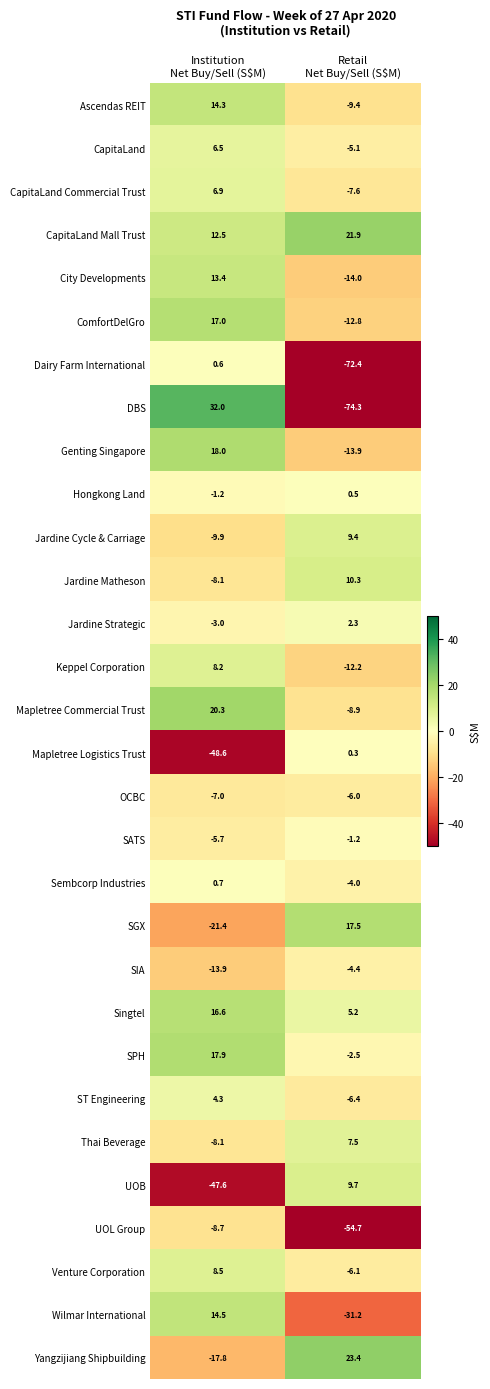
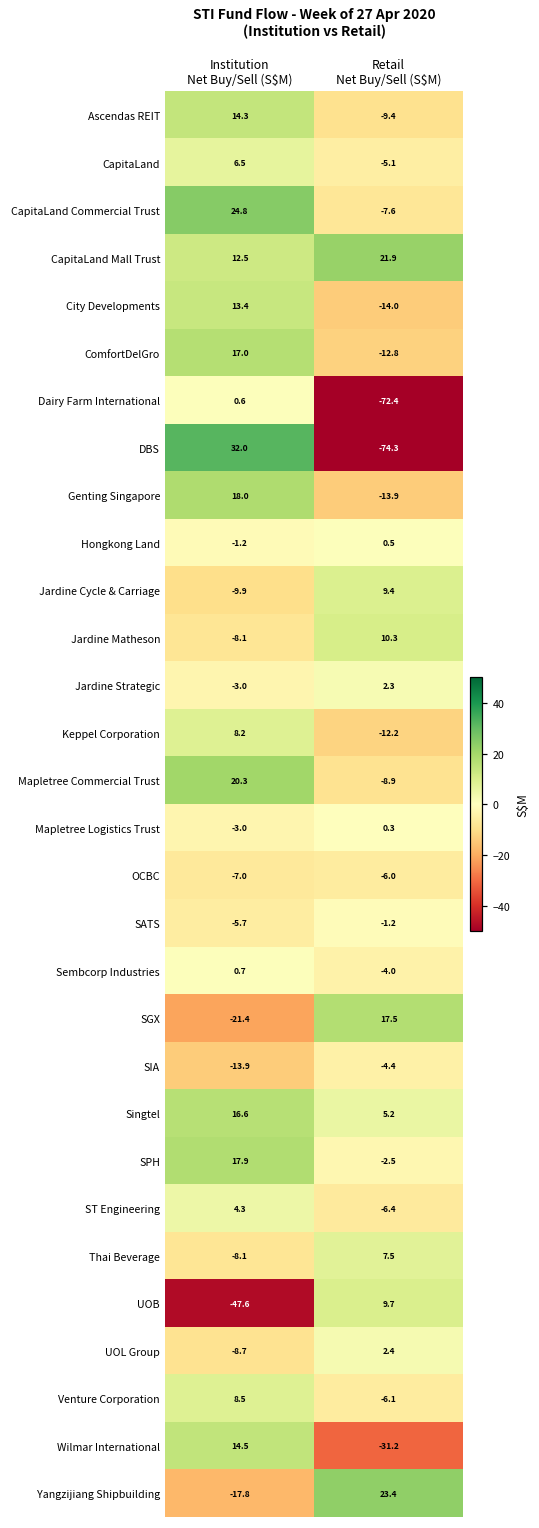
  {
    "Ascendas REIT": {
      "Institution Net Buy/Sell (S$M)": 14.3,
      "Retail Net Buy/Sell (S$M)": -9.4
    },
    "CapitaLand": {
      "Institution Net Buy/Sell (S$M)": 6.5,
      "Retail Net Buy/Sell (S$M)": -5.1
    },
    "CapitaLand Commercial Trust": {
-     "Institution Net Buy/Sell (S$M)": 6.9,
+     "Institution Net Buy/Sell (S$M)": 24.8,
      "Retail Net Buy/Sell (S$M)": -7.6
    },
    "CapitaLand Mall Trust": {
      "Institution Net Buy/Sell (S$M)": 12.5,
      "Retail Net Buy/Sell (S$M)": 21.9
    },
    "City Developments": {
      "Institution Net Buy/Sell (S$M)": 13.4,
      "Retail Net Buy/Sell (S$M)": -14.0
    },
    "ComfortDelGro": {
      "Institution Net Buy/Sell (S$M)": 17.0,
      "Retail Net Buy/Sell (S$M)": -12.8
    },
    "Dairy Farm International": {
      "Institution Net Buy/Sell (S$M)": 0.6,
      "Retail Net Buy/Sell (S$M)": -72.4
    },
    "DBS": {
      "Institution Net Buy/Sell (S$M)": 32.0,
      "Retail Net Buy/Sell (S$M)": -74.3
    },
    "Genting Singapore": {
      "Institution Net Buy/Sell (S$M)": 18.0,
      "Retail Net Buy/Sell (S$M)": -13.9
    },
    "Hongkong Land": {
      "Institution Net Buy/Sell (S$M)": -1.2,
      "Retail Net Buy/Sell (S$M)": 0.5
    },
    "Jardine Cycle & Carriage": {
      "Institution Net Buy/Sell (S$M)": -9.9,
      "Retail Net Buy/Sell (S$M)": 9.4
    },
    "Jardine Matheson": {
      "Institution Net Buy/Sell (S$M)": -8.1,
      "Retail Net Buy/Sell (S$M)": 10.3
    },
    "Jardine Strategic": {
      "Institution Net Buy/Sell (S$M)": -3.0,
      "Retail Net Buy/Sell (S$M)": 2.3
    },
    "Keppel Corporation": {
      "Institution Net Buy/Sell (S$M)": 8.2,
      "Retail Net Buy/Sell (S$M)": -12.2
    },
    "Mapletree Commercial Trust": {
      "Institution Net Buy/Sell (S$M)": 20.3,
      "Retail Net Buy/Sell (S$M)": -8.9
    },
    "Mapletree Logistics Trust": {
-     "Institution Net Buy/Sell (S$M)": -48.6,
+     "Institution Net Buy/Sell (S$M)": -3.0,
      "Retail Net Buy/Sell (S$M)": 0.3
    },
    "OCBC": {
      "Institution Net Buy/Sell (S$M)": -7.0,
      "Retail Net Buy/Sell (S$M)": -6.0
    },
    "SATS": {
      "Institution Net Buy/Sell (S$M)": -5.7,
      "Retail Net Buy/Sell (S$M)": -1.2
    },
    "Sembcorp Industries": {
      "Institution Net Buy/Sell (S$M)": 0.7,
      "Retail Net Buy/Sell (S$M)": -4.0
    },
    "SGX": {
      "Institution Net Buy/Sell (S$M)": -21.4,
      "Retail Net Buy/Sell (S$M)": 17.5
    },
    "SIA": {
      "Institution Net Buy/Sell (S$M)": -13.9,
      "Retail Net Buy/Sell (S$M)": -4.4
    },
    "Singtel": {
      "Institution Net Buy/Sell (S$M)": 16.6,
      "Retail Net Buy/Sell (S$M)": 5.2
    },
    "SPH": {
      "Institution Net Buy/Sell (S$M)": 17.9,
      "Retail Net Buy/Sell (S$M)": -2.5
    },
    "ST Engineering": {
      "Institution Net Buy/Sell (S$M)": 4.3,
      "Retail Net Buy/Sell (S$M)": -6.4
    },
    "Thai Beverage": {
      "Institution Net Buy/Sell (S$M)": -8.1,
      "Retail Net Buy/Sell (S$M)": 7.5
    },
    "UOB": {
      "Institution Net Buy/Sell (S$M)": -47.6,
      "Retail Net Buy/Sell (S$M)": 9.7
    },
    "UOL Group": {
      "Institution Net Buy/Sell (S$M)": -8.7,
-     "Retail Net Buy/Sell (S$M)": -54.7
+     "Retail Net Buy/Sell (S$M)": 2.4
    },
    "Venture Corporation": {
      "Institution Net Buy/Sell (S$M)": 8.5,
      "Retail Net Buy/Sell (S$M)": -6.1
    },
    "Wilmar International": {
      "Institution Net Buy/Sell (S$M)": 14.5,
      "Retail Net Buy/Sell (S$M)": -31.2
    },
    "Yangzijiang Shipbuilding": {
      "Institution Net Buy/Sell (S$M)": -17.8,
      "Retail Net Buy/Sell (S$M)": 23.4
    }
  }
